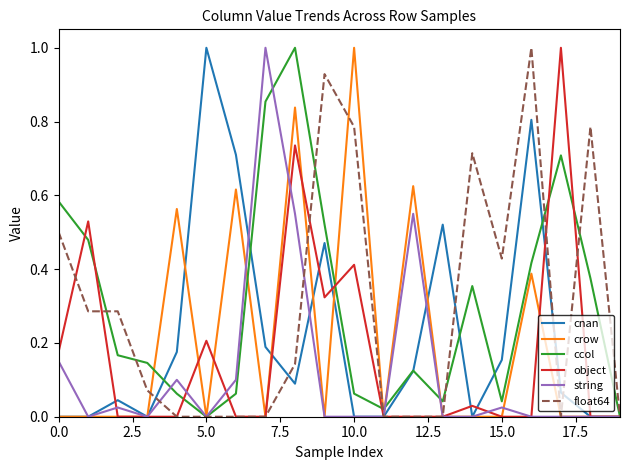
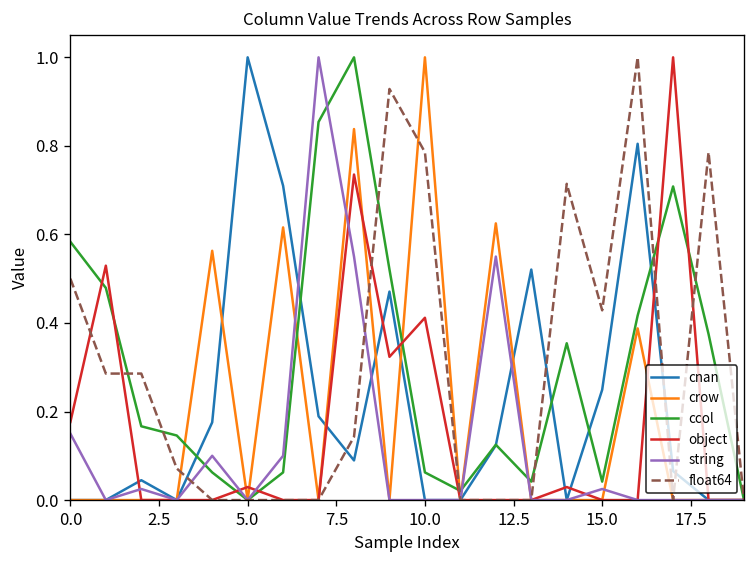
  {
    "cnan": {
      "5.0": 1.00,
-     "15.0": 0.15
+     "15.0": 0.25
    },
    "crow": {
      "10.0": 1.00
    },
    "ccol": {
      "0.0": 0.58,
      "10.0": 0.06,
      "15.0": 0.04
    },
    "object": {
      "0.0": 0.18,
-     "5.0": 0.21,
+     "5.0": 0.03,
      "10.0": 0.41
    },
    "string": {
      "0.0": 0.15,
      "15.0": 0.03
    },
    "float64": {
      "0.0": 0.50,
      "10.0": 0.79,
      "15.0": 0.43
    }
  }
